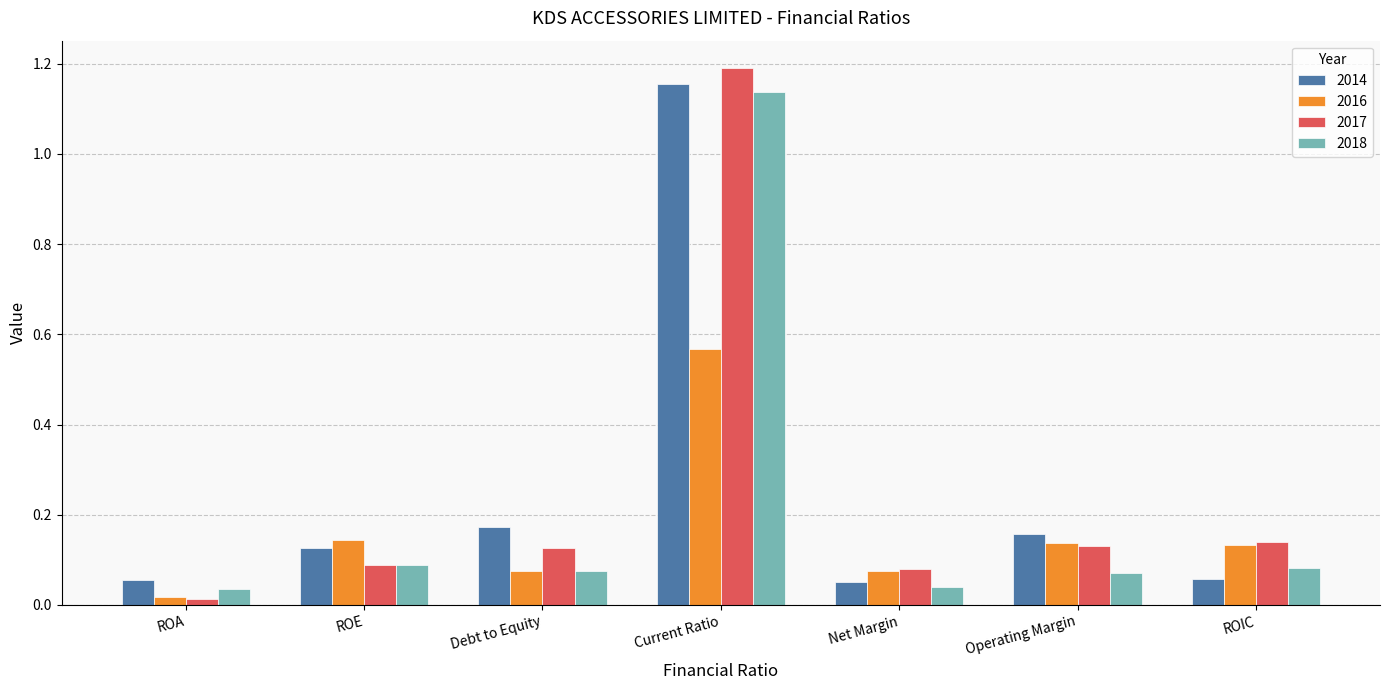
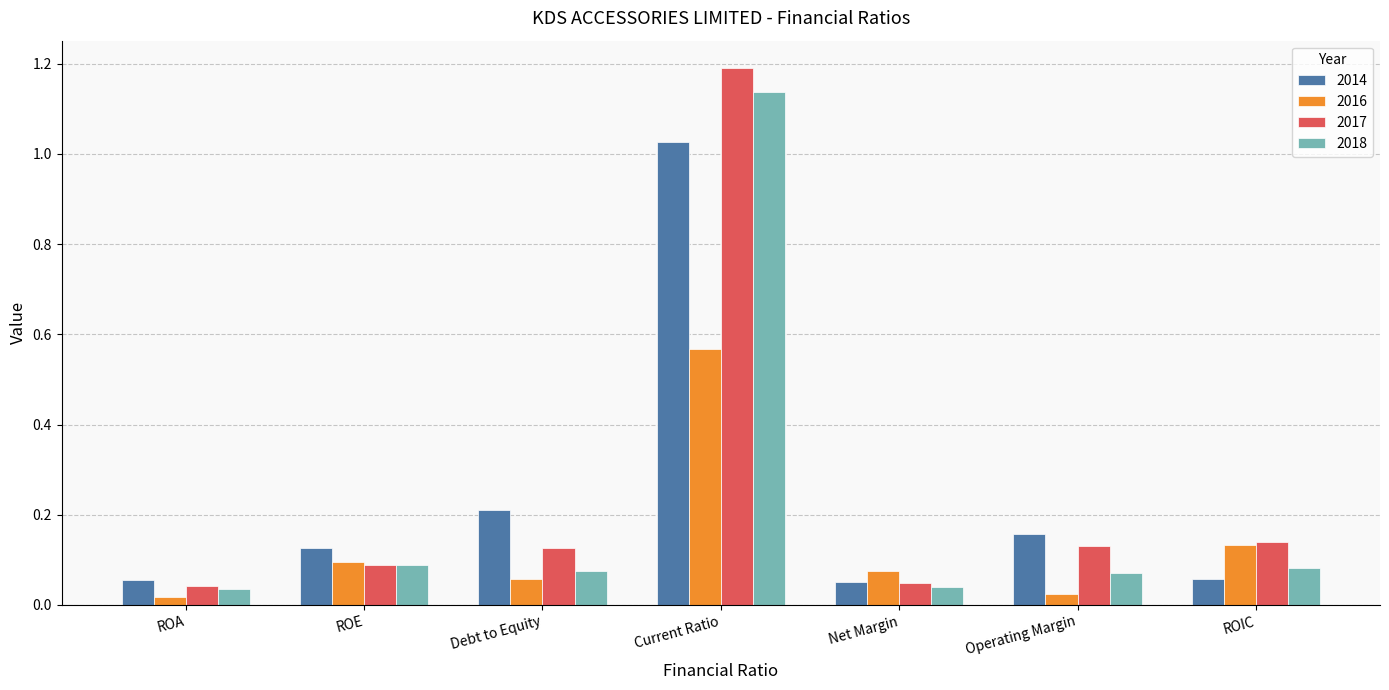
  {
    "2014": {
      "ROA": 0.05,
      "ROE": 0.13,
-     "Debt to Equity": 0.17,
-     "Current Ratio": 1.15,
+     "Debt to Equity": 0.21,
+     "Current Ratio": 1.03,
      "Net Margin": 0.05,
      "Operating Margin": 0.16,
      "ROIC": 0.06
    },
    "2016": {
      "ROA": 0.02,
-     "ROE": 0.14,
-     "Debt to Equity": 0.08,
+     "ROE": 0.10,
+     "Debt to Equity": 0.06,
      "Current Ratio": 0.57,
      "Net Margin": 0.07,
-     "Operating Margin": 0.14,
+     "Operating Margin": 0.03,
      "ROIC": 0.13
    },
    "2017": {
-     "ROA": 0.01,
+     "ROA": 0.04,
      "ROE": 0.09,
      "Debt to Equity": 0.13,
      "Current Ratio": 1.19,
-     "Net Margin": 0.08,
+     "Net Margin": 0.05,
      "Operating Margin": 0.13,
      "ROIC": 0.14
    },
    "2018": {
      "ROA": 0.04,
      "ROE": 0.09,
      "Debt to Equity": 0.08,
      "Current Ratio": 1.14,
      "Net Margin": 0.04,
      "Operating Margin": 0.07,
      "ROIC": 0.08
    }
  }
